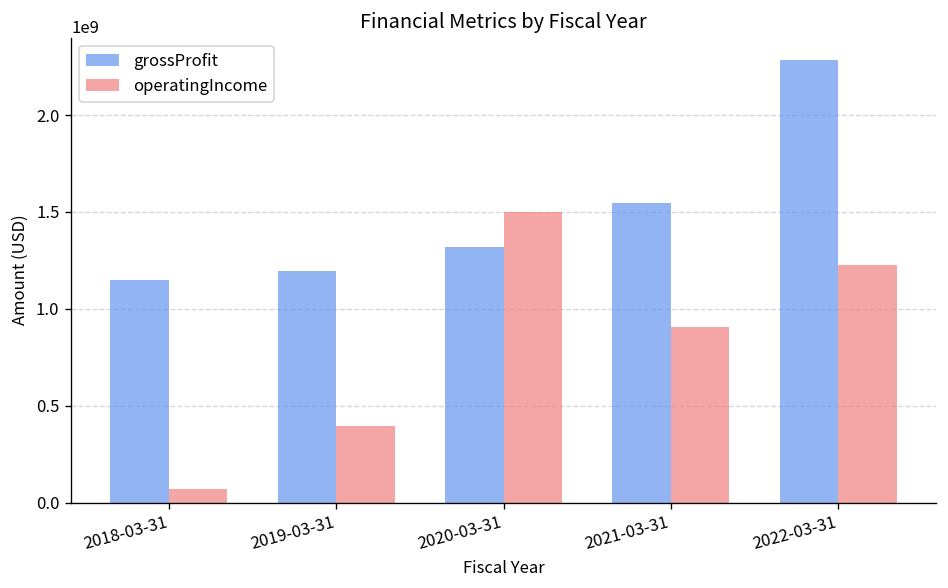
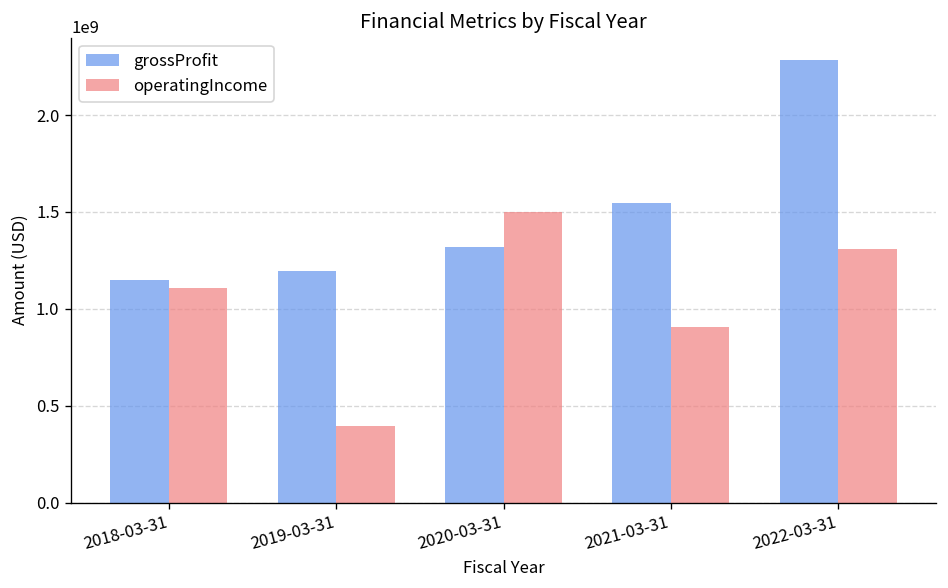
  {
    "grossProfit": {
      "2018-03-31": 1150000000,
      "2019-03-31": 1200000000,
      "2020-03-31": 1320000000,
      "2021-03-31": 1550000000,
      "2022-03-31": 2290000000
    },
    "operatingIncome": {
-     "2018-03-31": 70000000,
+     "2018-03-31": 1110000000,
      "2019-03-31": 390000000,
      "2020-03-31": 1500000000,
      "2021-03-31": 910000000,
-     "2022-03-31": 1230000000
+     "2022-03-31": 1310000000
    }
  }
